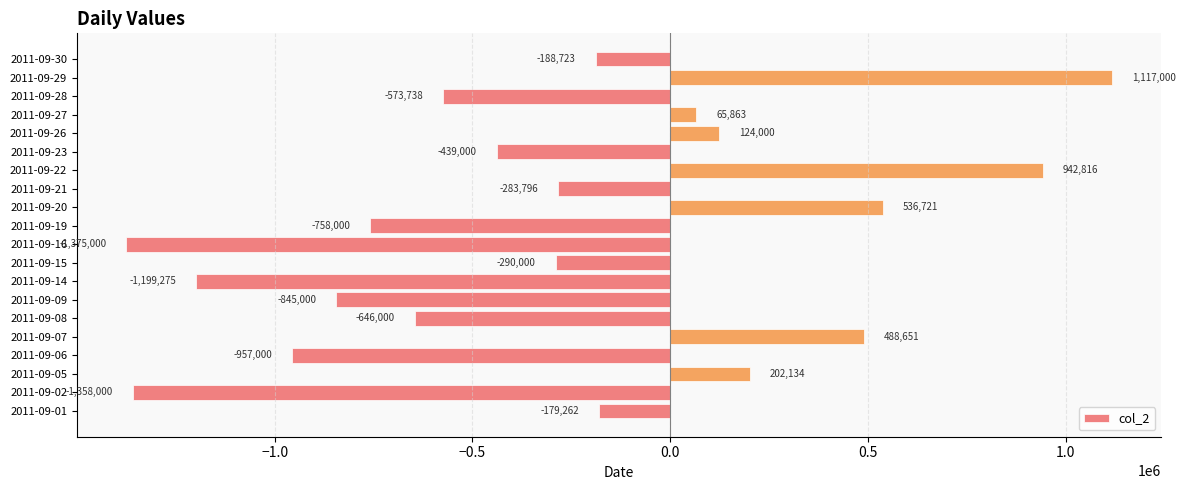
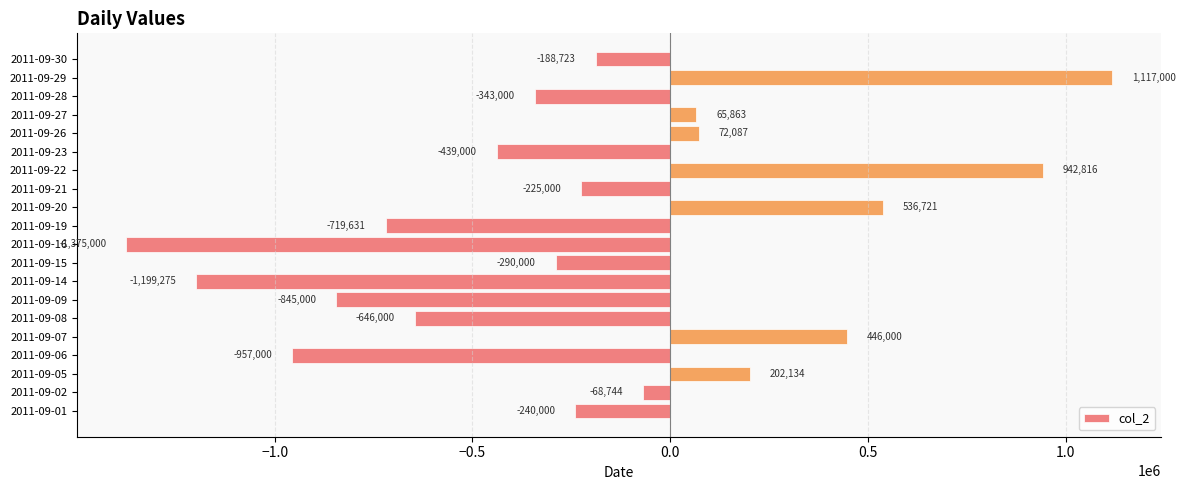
  {
    "2011-09-30": "-188,723",
    "2011-09-29": "1,117,000",
-   "2011-09-28": "-573,738",
+   "2011-09-28": "-343,000",
    "2011-09-27": "65,863",
-   "2011-09-26": "124,000",
+   "2011-09-26": "72,087",
    "2011-09-23": "-439,000",
    "2011-09-22": "942,816",
-   "2011-09-21": "-283,796",
+   "2011-09-21": "-225,000",
    "2011-09-20": "536,721",
-   "2011-09-19": "-758,000",
+   "2011-09-19": "-719,631",
    "2011-09-16": "-1,375,000",
    "2011-09-15": "-290,000",
    "2011-09-14": "-1,199,275",
    "2011-09-09": "-845,000",
    "2011-09-08": "-646,000",
-   "2011-09-07": "488,651",
+   "2011-09-07": "446,000",
    "2011-09-06": "-957,000",
    "2011-09-05": "202,134",
-   "2011-09-02": "-1,358,000",
-   "2011-09-01": "-179,262"
+   "2011-09-02": "-68,744",
+   "2011-09-01": "-240,000"
  }
